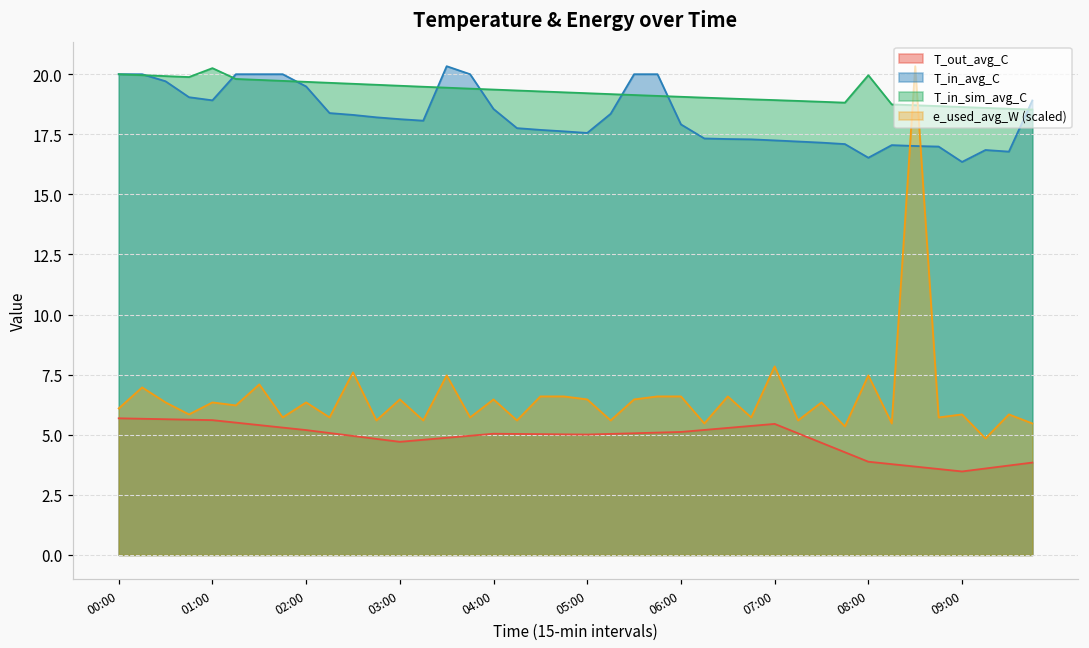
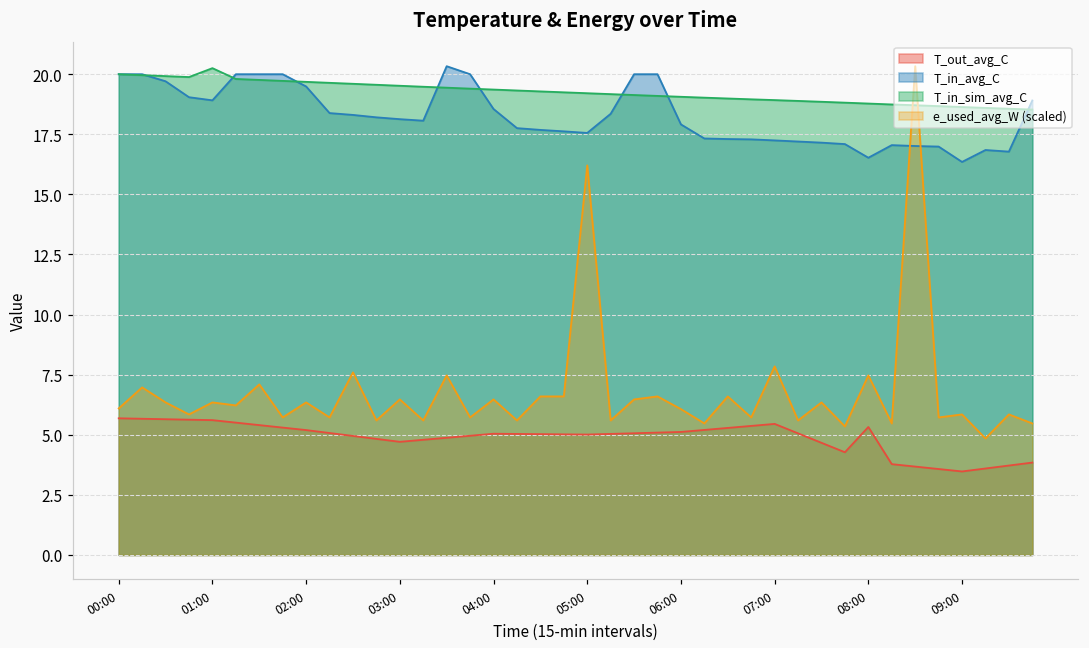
  {
    "T_out_avg_C": {
      "00:00": 5.7,
      "01:00": 5.6,
      "02:00": 5.2,
      "03:00": 4.7,
      "04:00": 5.0,
      "05:00": 5.0,
      "06:00": 5.1,
      "07:00": 5.5,
-     "08:00": 3.9,
+     "08:00": 5.3,
      "09:00": 3.5
    },
    "T_in_avg_C": {
      "01:00": 18.9,
      "02:00": 19.5,
      "03:00": 18.1,
      "04:00": 18.6,
      "05:00": 17.6,
      "06:00": 17.9,
      "07:00": 17.2,
      "08:00": 16.5,
      "09:00": 16.4
    },
    "T_in_sim_avg_C": {
      "01:00": 20.3,
      "02:00": 19.7,
      "03:00": 19.5,
      "04:00": 19.4,
      "05:00": 19.2,
      "06:00": 19.1,
      "07:00": 18.9,
-     "08:00": 20.0
+     "08:00": 18.8
    },
    "e_used_avg_W (scaled)": {
      "00:00": 6.1,
      "01:00": 6.3,
      "02:00": 6.3,
      "03:00": 6.5,
      "04:00": 6.5,
-     "05:00": 6.5,
-     "06:00": 6.6,
+     "05:00": 16.2,
+     "06:00": 6.1,
      "07:00": 7.8,
      "08:00": 7.5,
      "09:00": 5.8
    }
  }
